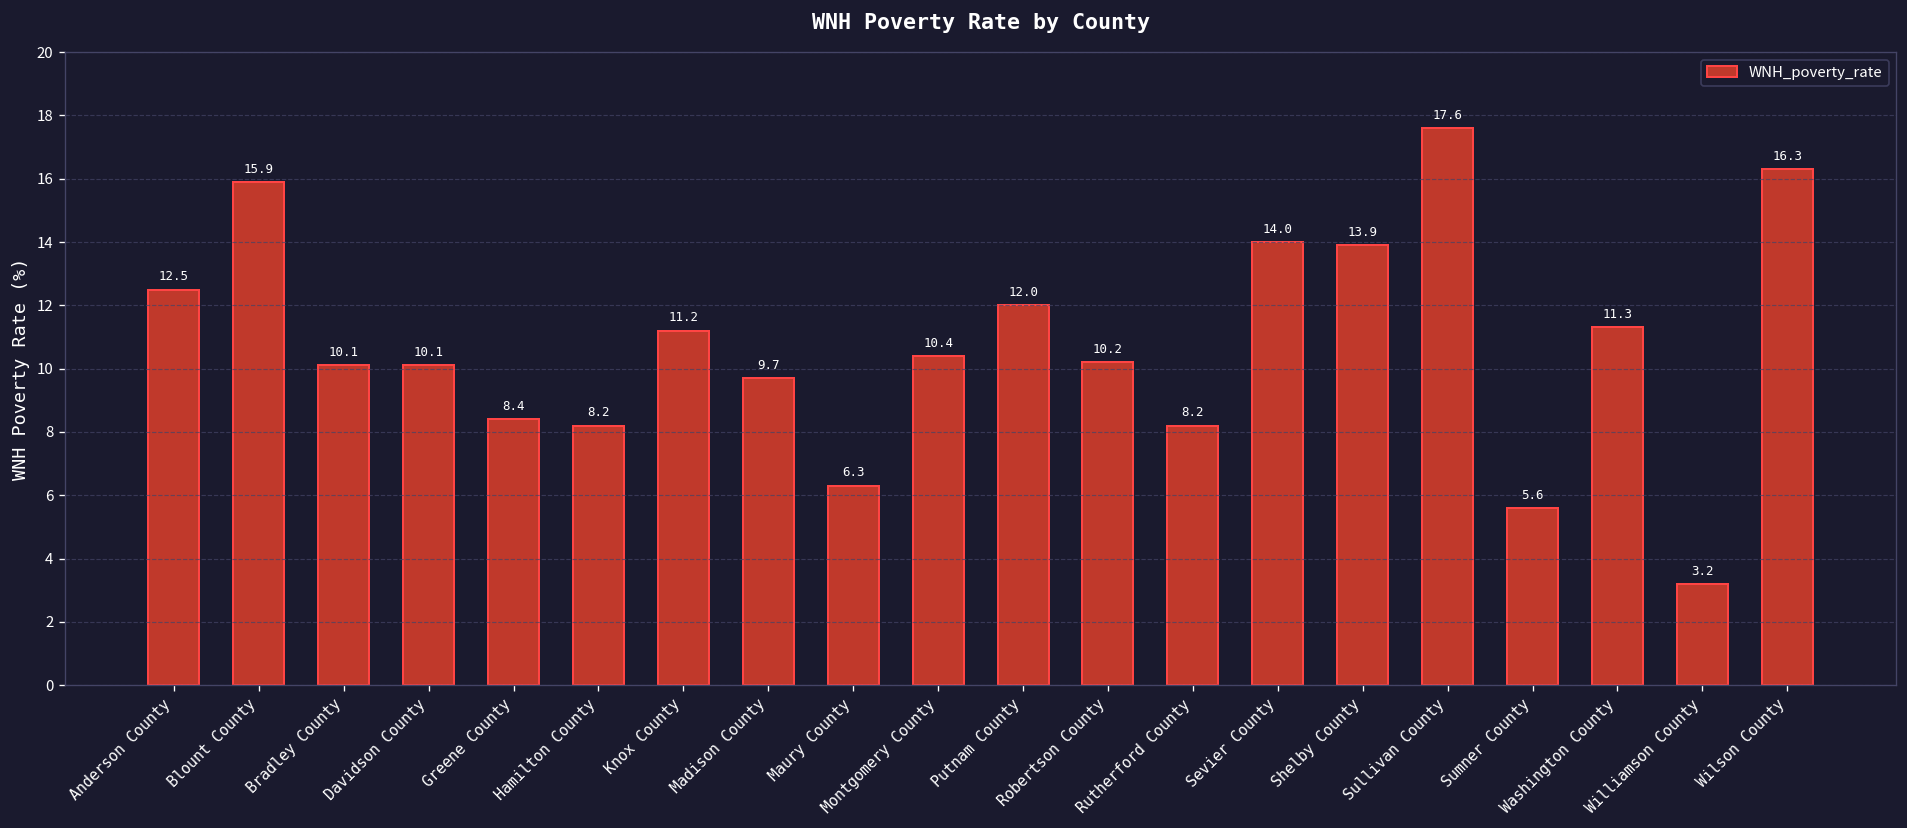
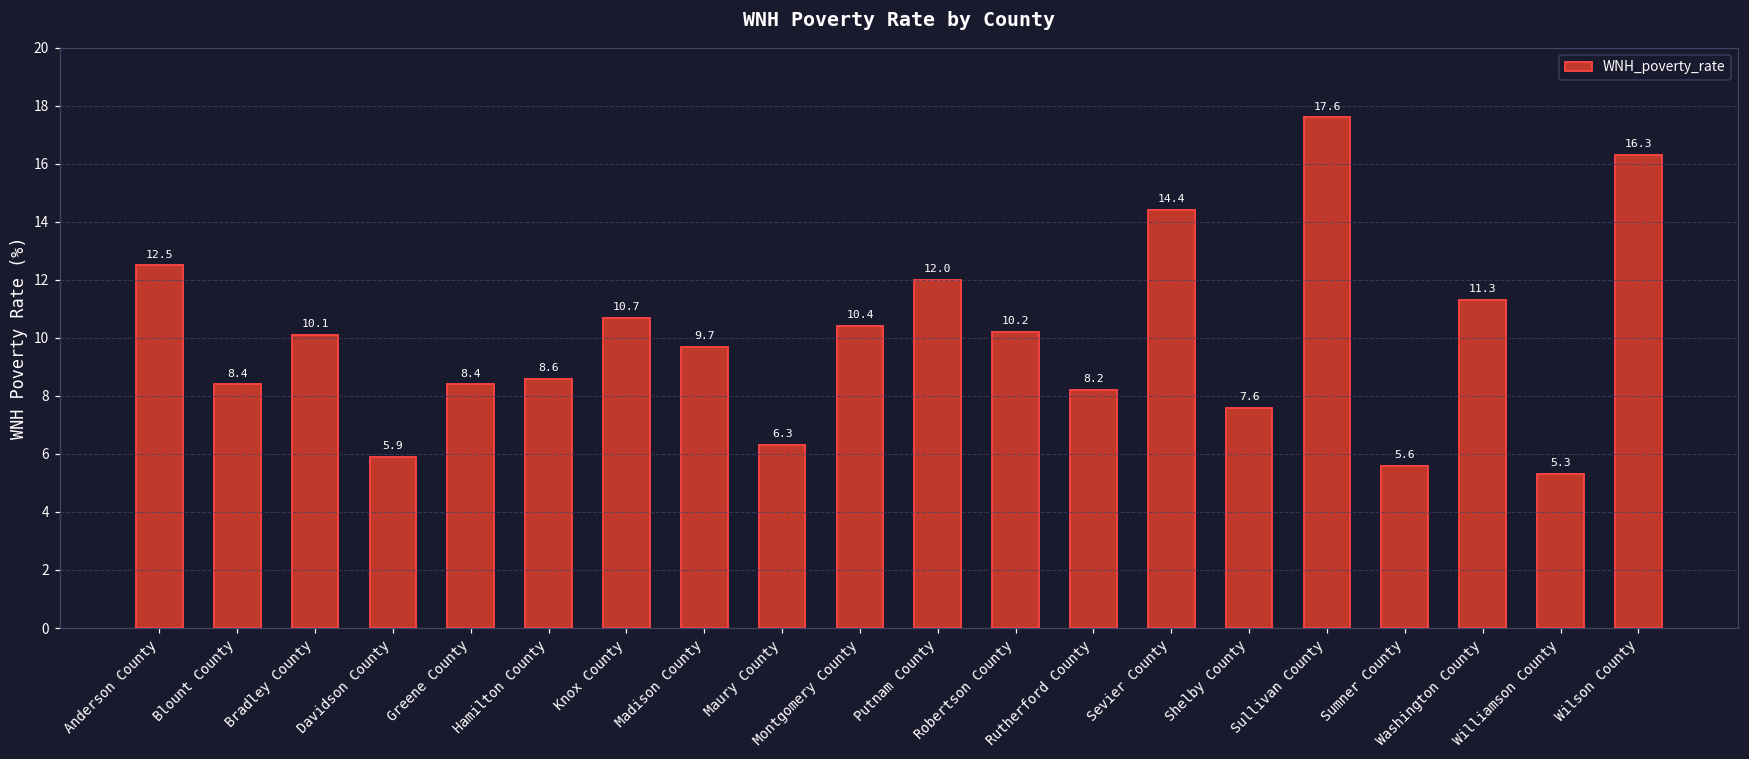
  {
    "Anderson County": 12.5,
-   "Blount County": 15.9,
+   "Blount County": 8.4,
    "Bradley County": 10.1,
-   "Davidson County": 10.1,
+   "Davidson County": 5.9,
    "Greene County": 8.4,
-   "Hamilton County": 8.2,
-   "Knox County": 11.2,
+   "Hamilton County": 8.6,
+   "Knox County": 10.7,
    "Madison County": 9.7,
    "Maury County": 6.3,
    "Montgomery County": 10.4,
    "Putnam County": 12.0,
    "Robertson County": 10.2,
    "Rutherford County": 8.2,
-   "Sevier County": 14.0,
-   "Shelby County": 13.9,
+   "Sevier County": 14.4,
+   "Shelby County": 7.6,
    "Sullivan County": 17.6,
    "Sumner County": 5.6,
    "Washington County": 11.3,
-   "Williamson County": 3.2,
+   "Williamson County": 5.3,
    "Wilson County": 16.3
  }
